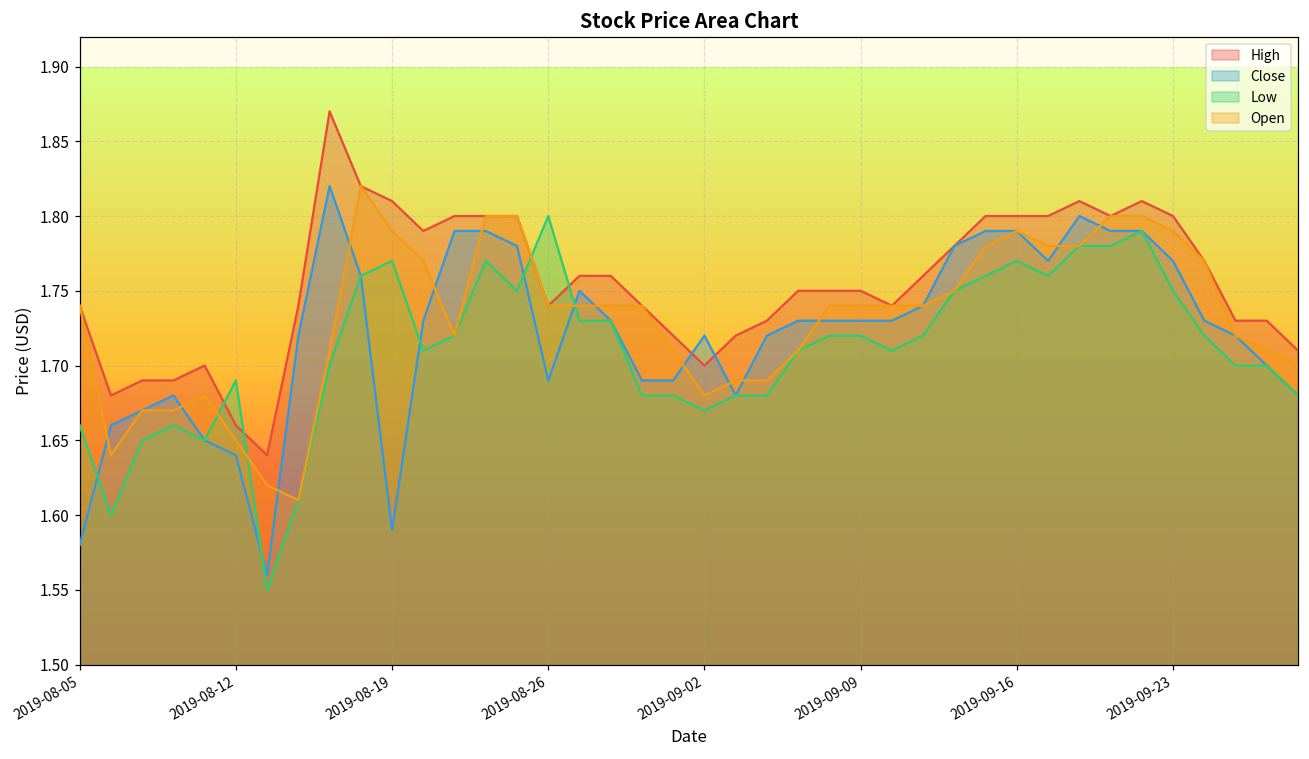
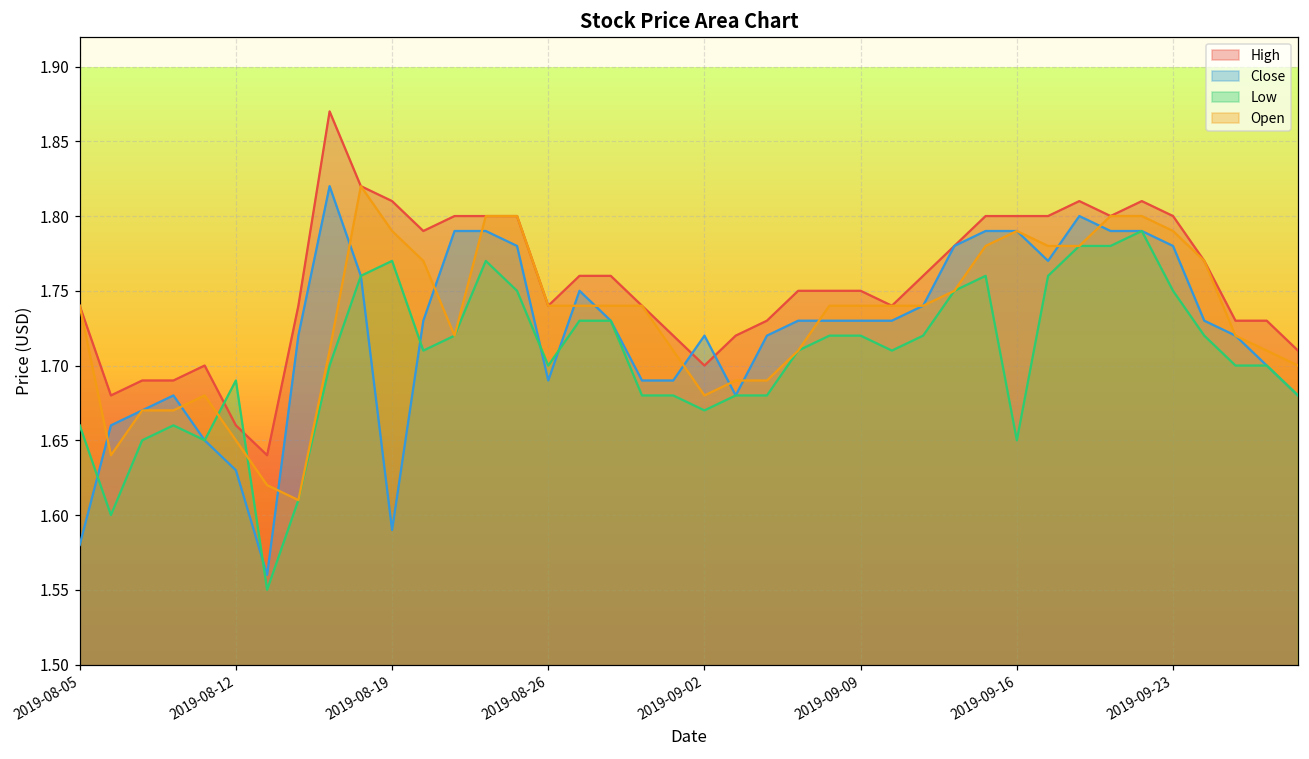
  {
    "Close": {
      "2019-08-05": 1.58,
-     "2019-08-12": 1.64,
+     "2019-08-12": 1.63,
      "2019-08-19": 1.59,
      "2019-08-26": 1.69,
      "2019-09-02": 1.72,
      "2019-09-09": 1.73,
-     "2019-09-23": 1.77
+     "2019-09-23": 1.78
    },
    "Low": {
      "2019-08-05": 1.66,
      "2019-08-12": 1.69,
      "2019-08-19": 1.77,
-     "2019-08-26": 1.8,
+     "2019-08-26": 1.7,
      "2019-09-02": 1.67,
      "2019-09-09": 1.72,
-     "2019-09-16": 1.77,
+     "2019-09-16": 1.65,
      "2019-09-23": 1.75
    }
  }
